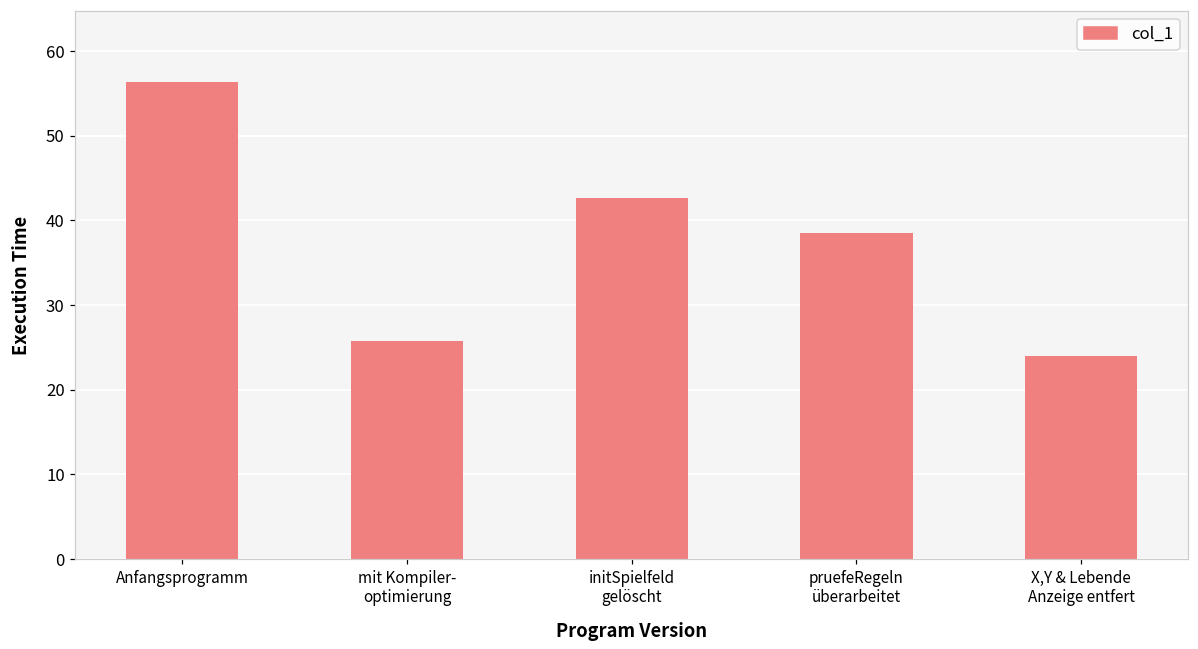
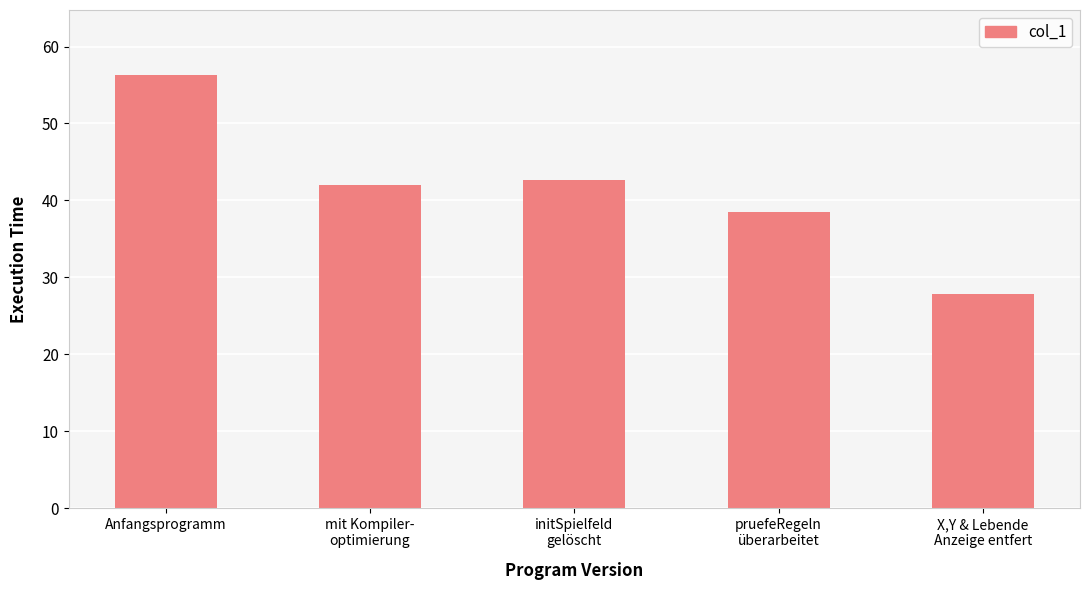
  {
    "Anfangsprogramm": 56,
-   "mit Kompiler- optimierung": 26,
+   "mit Kompiler- optimierung": 42,
    "initSpielfeld gelöscht": 43,
    "pruefeRegeln überarbeitet": 39,
-   "X,Y & Lebende Anzeige entfert": 24
+   "X,Y & Lebende Anzeige entfert": 28
  }
